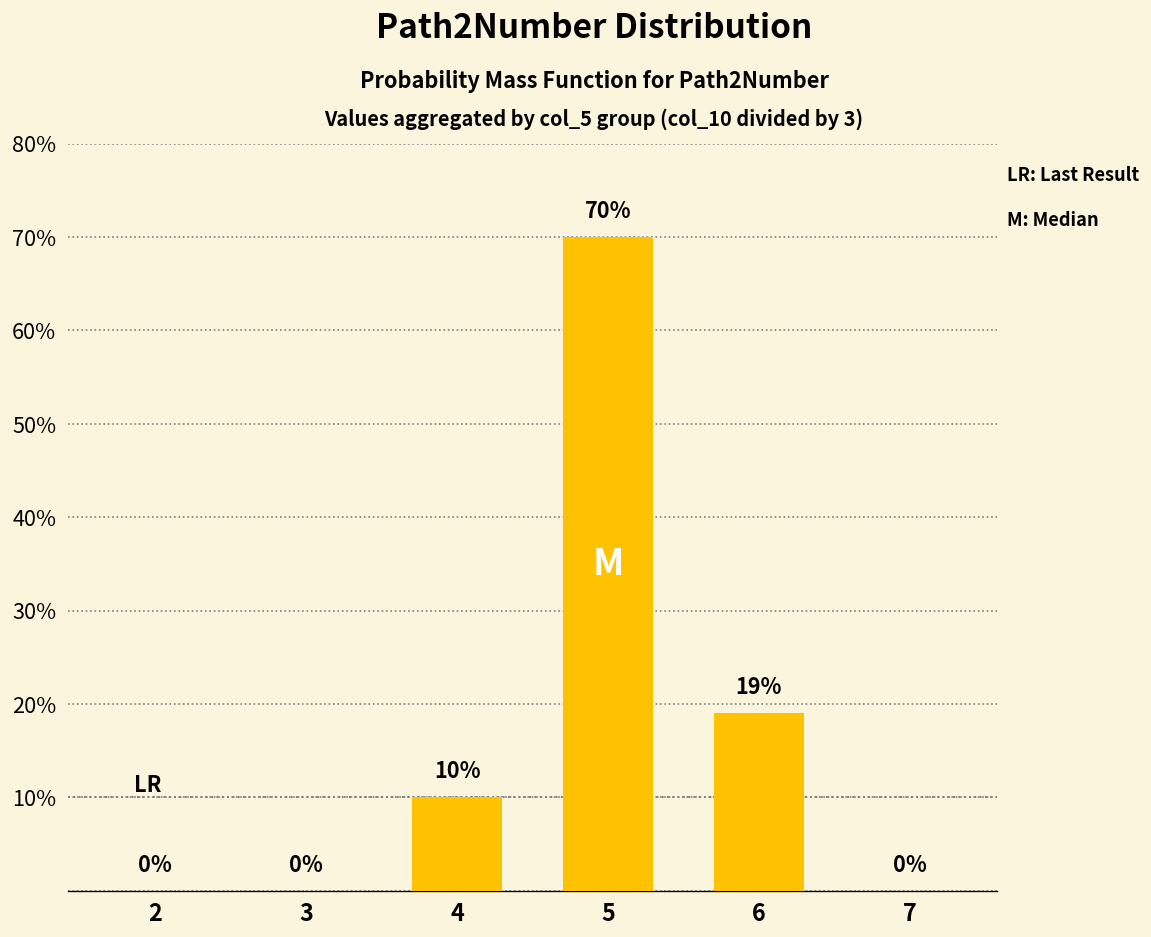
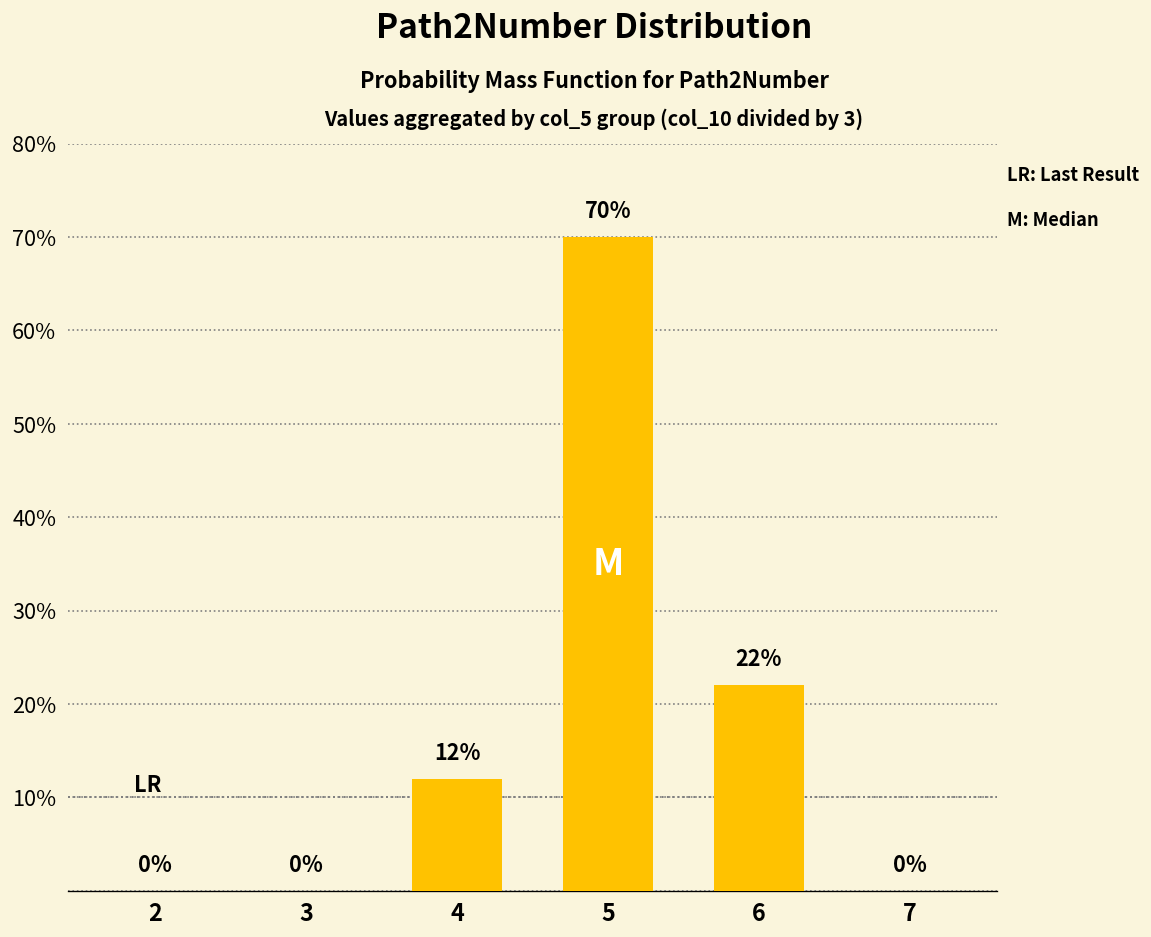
  {
    "2": "0%",
    "3": "0%",
-   "4": "10%",
+   "4": "12%",
    "5": "70%",
-   "6": "19%",
+   "6": "22%",
    "7": "0%"
  }
